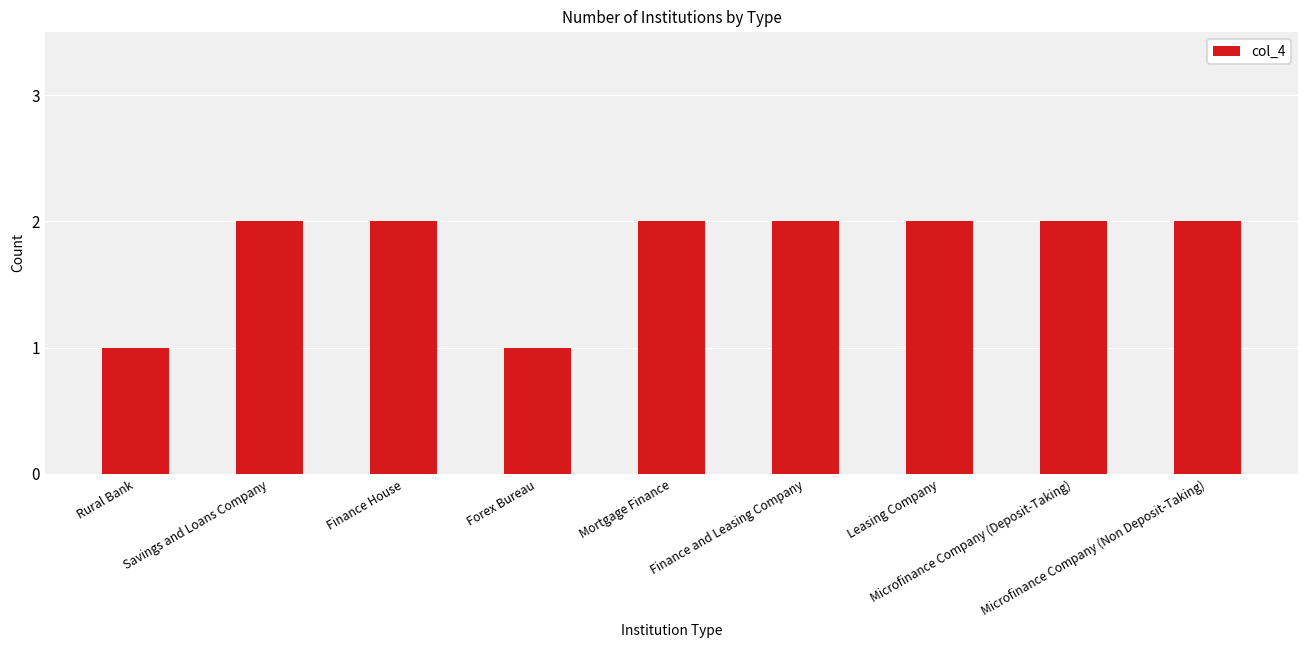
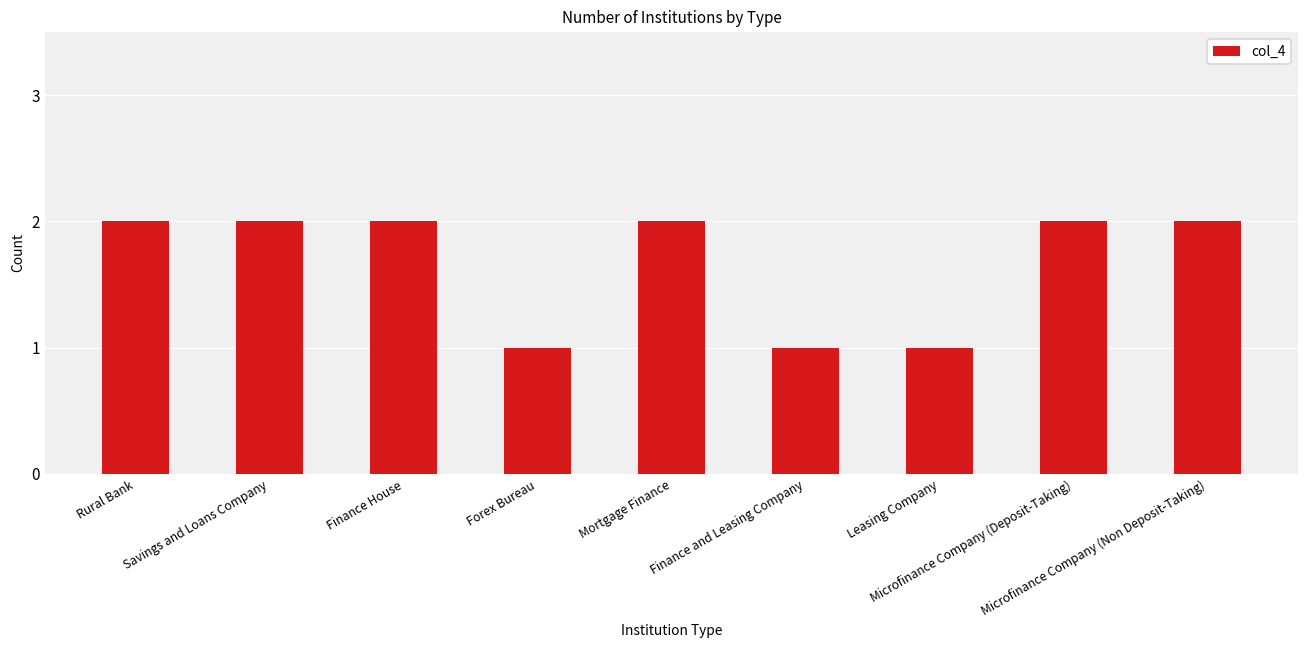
  {
-   "Rural Bank": 1,
+   "Rural Bank": 2,
    "Savings and Loans Company": 2,
    "Finance House": 2,
    "Forex Bureau": 1,
    "Mortgage Finance": 2,
-   "Finance and Leasing Company": 2,
-   "Leasing Company": 2,
+   "Finance and Leasing Company": 1,
+   "Leasing Company": 1,
    "Microfinance Company (Deposit-Taking)": 2,
    "Microfinance Company (Non Deposit-Taking)": 2
  }
